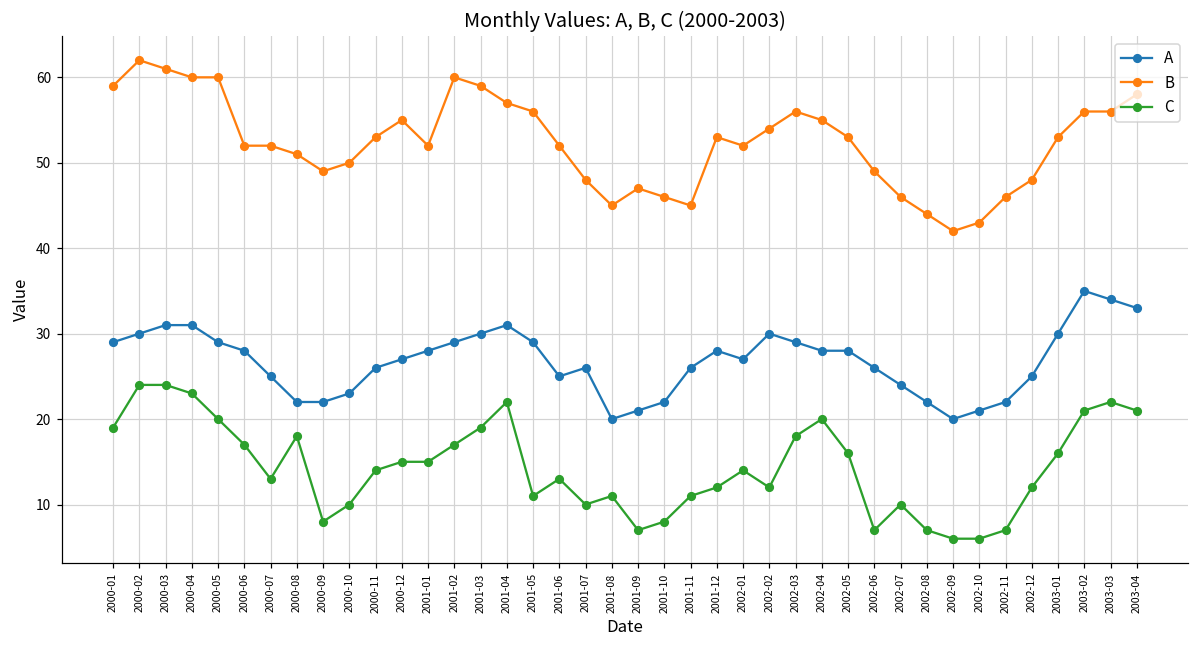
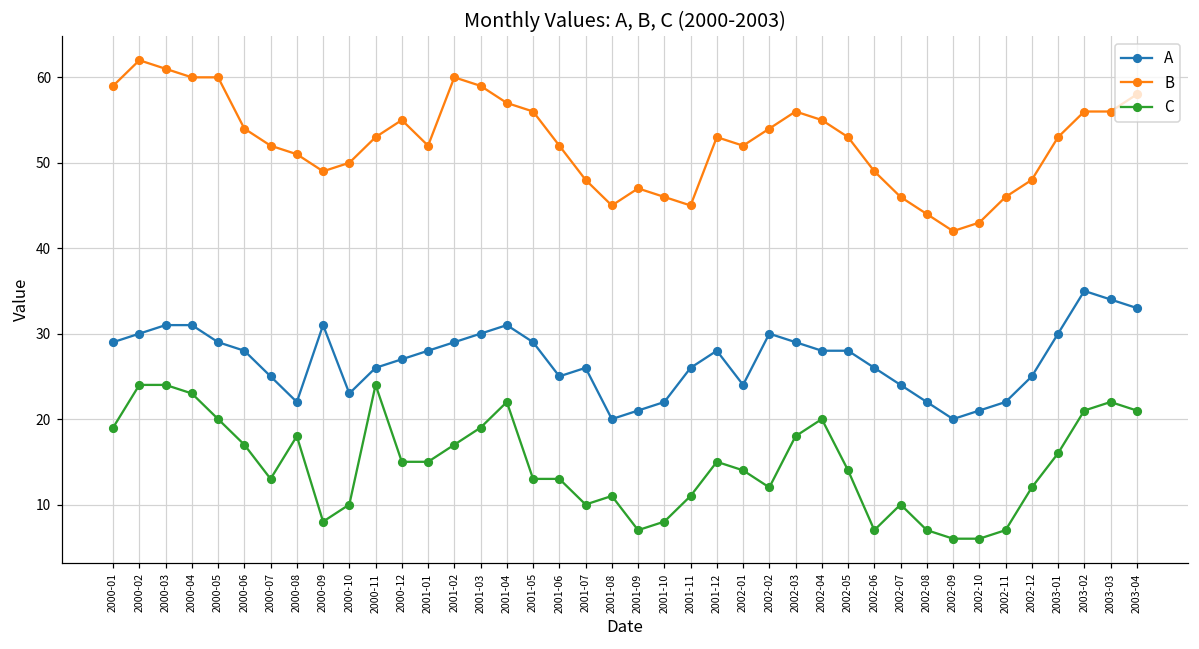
  {
    "A": {
      "2000-01": 29,
      "2000-02": 30,
      "2000-03": 31,
      "2000-04": 31,
      "2000-05": 29,
      "2000-06": 28,
      "2000-07": 25,
      "2000-08": 22,
-     "2000-09": 22,
+     "2000-09": 31,
      "2000-10": 23,
      "2000-11": 26,
      "2000-12": 27,
      "2001-01": 28,
      "2001-02": 29,
      "2001-03": 30,
      "2001-04": 31,
      "2001-05": 29,
      "2001-06": 25,
      "2001-07": 26,
      "2001-08": 20,
      "2001-09": 21,
      "2001-10": 22,
      "2001-11": 26,
      "2001-12": 28,
-     "2002-01": 27,
+     "2002-01": 24,
      "2002-02": 30,
      "2002-03": 29,
      "2002-04": 28,
      "2002-05": 28,
      "2002-06": 26,
      "2002-07": 24,
      "2002-08": 22,
      "2002-09": 20,
      "2002-10": 21,
      "2002-11": 22,
      "2002-12": 25,
      "2003-01": 30,
      "2003-02": 35,
      "2003-03": 34,
      "2003-04": 33
    },
    "B": {
      "2000-01": 59,
      "2000-02": 62,
      "2000-03": 61,
      "2000-04": 60,
      "2000-05": 60,
-     "2000-06": 52,
+     "2000-06": 54,
      "2000-07": 52,
      "2000-08": 51,
      "2000-09": 49,
      "2000-10": 50,
      "2000-11": 53,
      "2000-12": 55,
      "2001-01": 52,
      "2001-02": 60,
      "2001-03": 59,
      "2001-04": 57,
      "2001-05": 56,
      "2001-06": 52,
      "2001-07": 48,
      "2001-08": 45,
      "2001-09": 47,
      "2001-10": 46,
      "2001-11": 45,
      "2001-12": 53,
      "2002-01": 52,
      "2002-02": 54,
      "2002-03": 56,
      "2002-04": 55,
      "2002-05": 53,
      "2002-06": 49,
      "2002-07": 46,
      "2002-08": 44,
      "2002-09": 42,
      "2002-10": 43,
      "2002-11": 46,
      "2002-12": 48,
      "2003-01": 53,
      "2003-02": 56,
      "2003-03": 56
    },
    "C": {
      "2000-01": 19,
      "2000-02": 24,
      "2000-03": 24,
      "2000-04": 23,
      "2000-05": 20,
      "2000-06": 17,
      "2000-07": 13,
      "2000-08": 18,
      "2000-09": 8,
      "2000-10": 10,
-     "2000-11": 14,
+     "2000-11": 24,
      "2000-12": 15,
      "2001-01": 15,
      "2001-02": 17,
      "2001-03": 19,
      "2001-04": 22,
-     "2001-05": 11,
+     "2001-05": 13,
      "2001-06": 13,
      "2001-07": 10,
      "2001-08": 11,
      "2001-09": 7,
      "2001-10": 8,
      "2001-11": 11,
-     "2001-12": 12,
+     "2001-12": 15,
      "2002-01": 14,
      "2002-02": 12,
      "2002-03": 18,
      "2002-04": 20,
-     "2002-05": 16,
+     "2002-05": 14,
      "2002-06": 7,
      "2002-07": 10,
      "2002-08": 7,
      "2002-09": 6,
      "2002-10": 6,
      "2002-11": 7,
      "2002-12": 12,
      "2003-01": 16,
      "2003-02": 21,
      "2003-03": 22,
      "2003-04": 21
    }
  }
